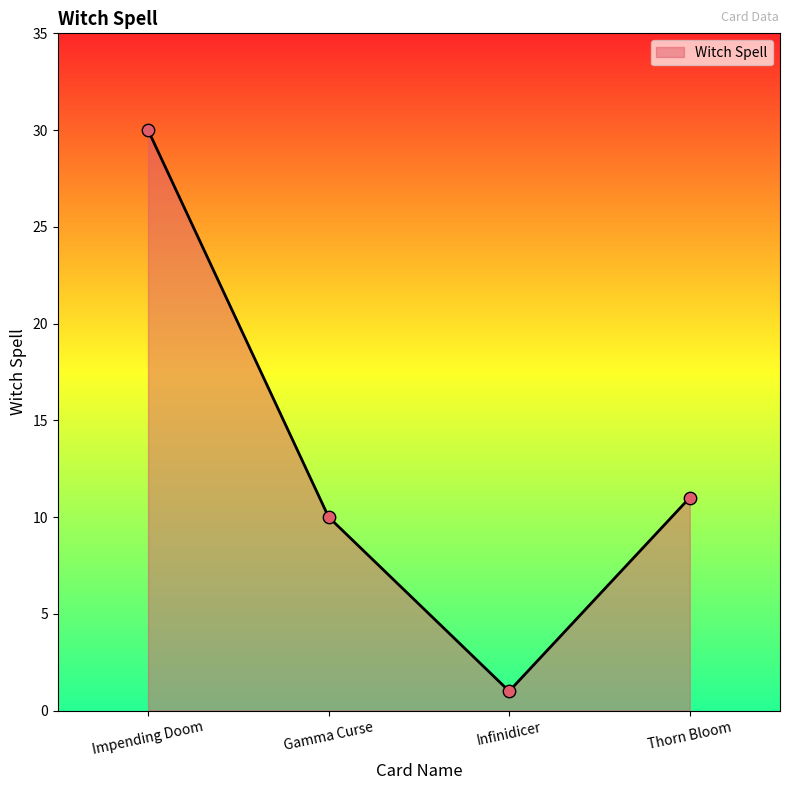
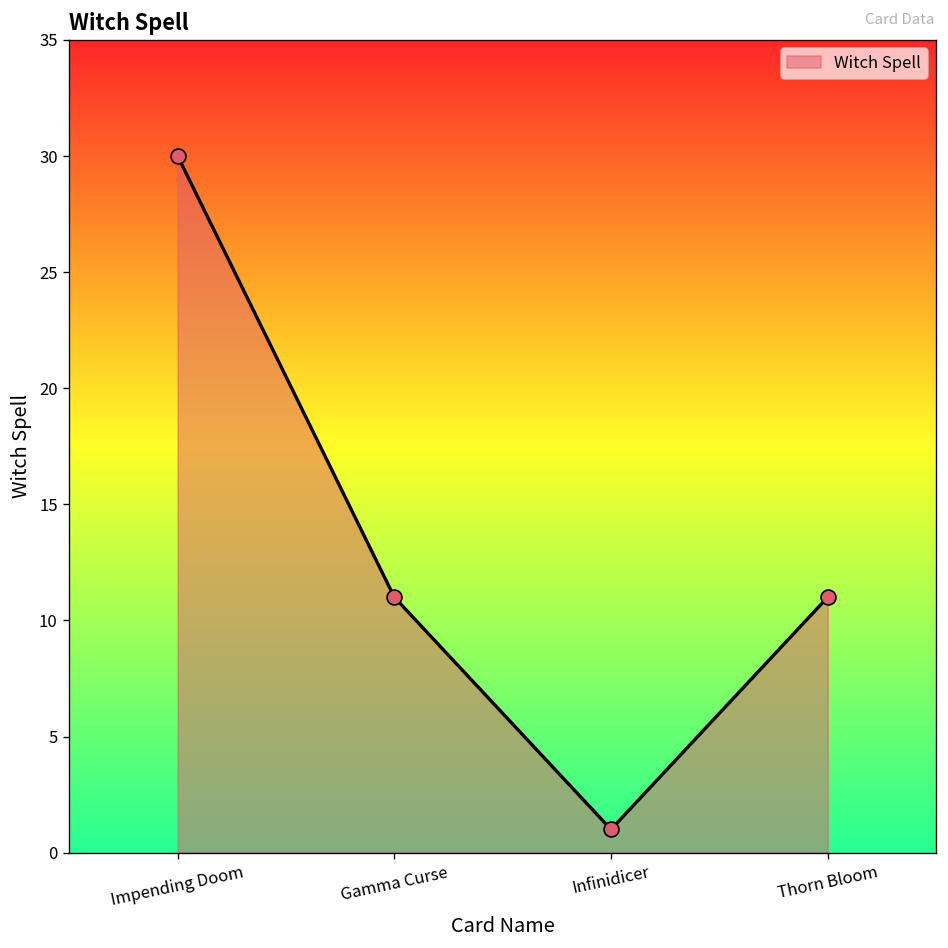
  {
    "Impending Doom": 30,
-   "Gamma Curse": 10,
+   "Gamma Curse": 11,
    "Infinidicer": 1,
    "Thorn Bloom": 11
  }
